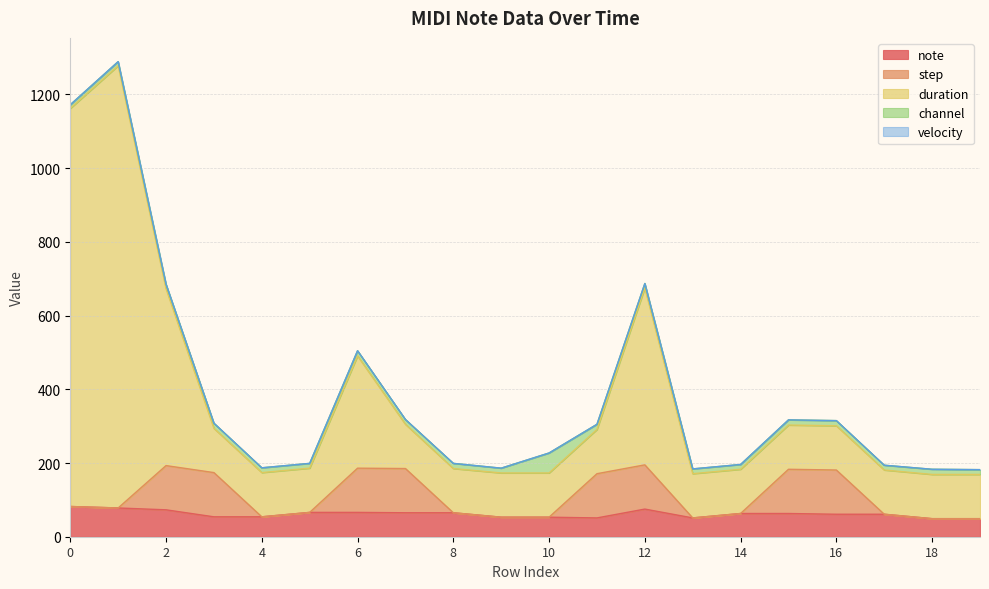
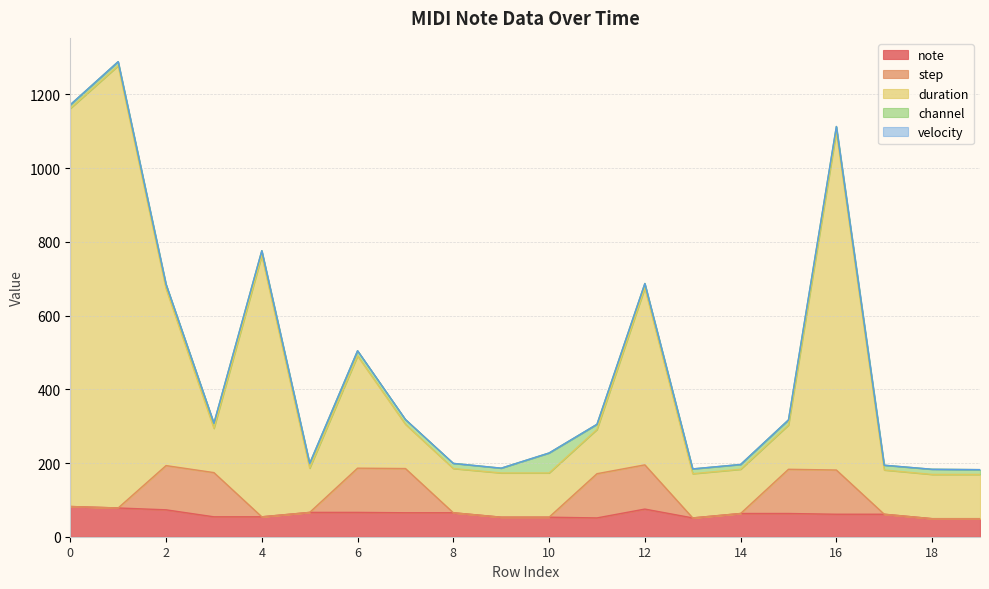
  {
    "duration": {
      "0": 1080,
      "2": 480,
-     "4": 120,
+     "4": 710,
      "6": 300,
      "8": 120,
      "10": 120,
      "12": 480,
      "14": 120,
-     "16": 120,
+     "16": 920,
      "18": 120
    }
  }
